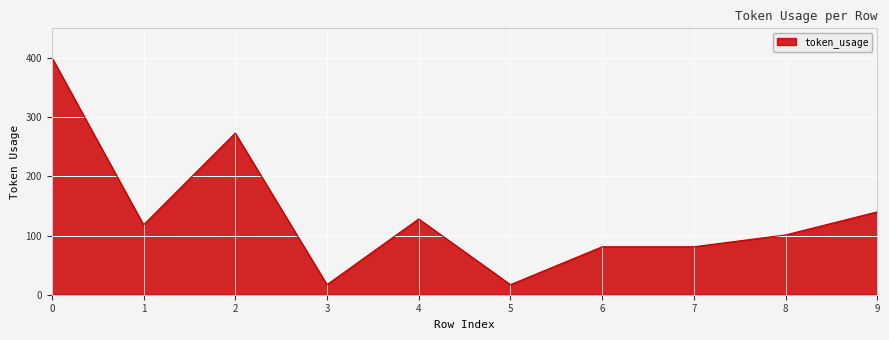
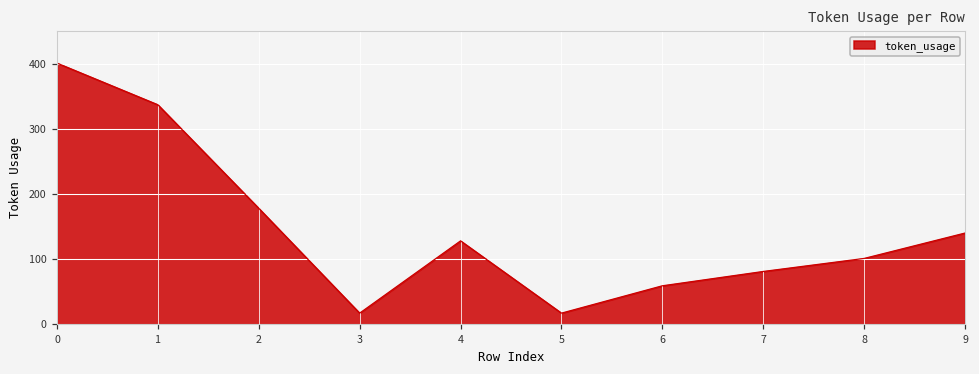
  {
    "0": 400,
-   "1": 120,
-   "2": 270,
+   "1": 340,
+   "2": 180,
    "3": 20,
    "4": 130,
    "5": 20,
-   "6": 80,
+   "6": 60,
    "7": 80,
    "8": 100,
    "9": 140
  }
